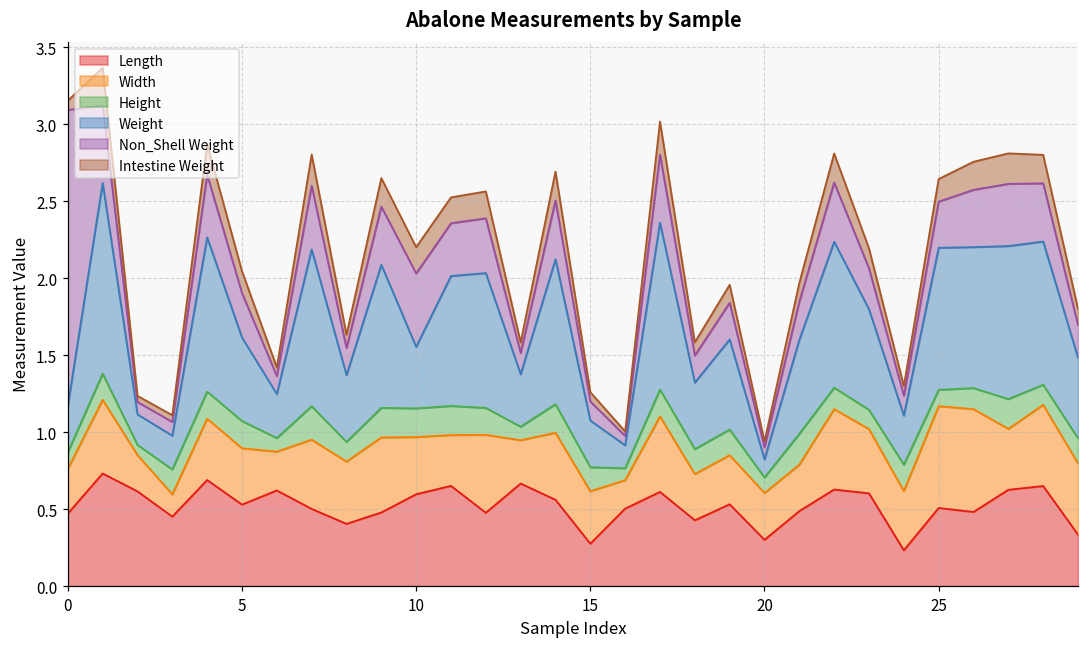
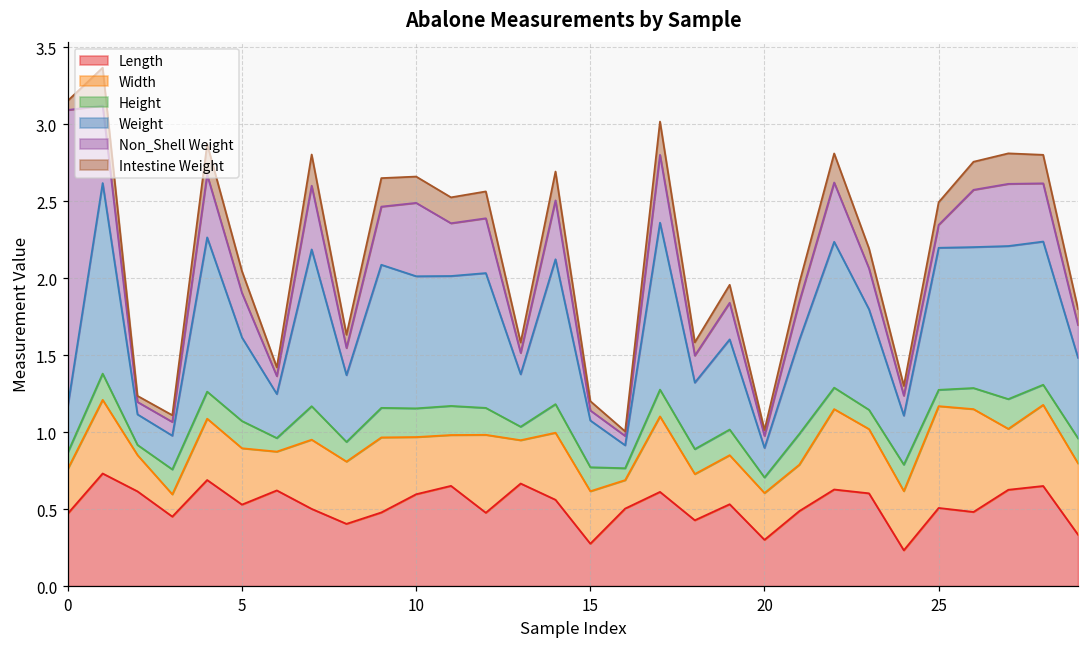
  {
    "Width": {
      "0": 0.29,
      "5": 0.37,
      "10": 0.37,
      "15": 0.34,
      "20": 0.30,
      "25": 0.66
    },
    "Height": {
      "0": 0.11,
      "5": 0.18,
      "10": 0.19,
      "15": 0.16,
      "20": 0.10,
      "25": 0.11
    },
    "Weight": {
      "0": 0.30,
      "5": 0.54,
-     "10": 0.40,
+     "10": 0.86,
      "15": 0.30,
-     "20": 0.12,
+     "20": 0.19,
      "25": 0.92
    },
    "Non_Shell Weight": {
      "0": 1.92,
      "5": 0.29,
      "10": 0.48,
-     "15": 0.12,
+     "15": 0.07,
      "20": 0.08,
-     "25": 0.30
+     "25": 0.15
    }
  }
